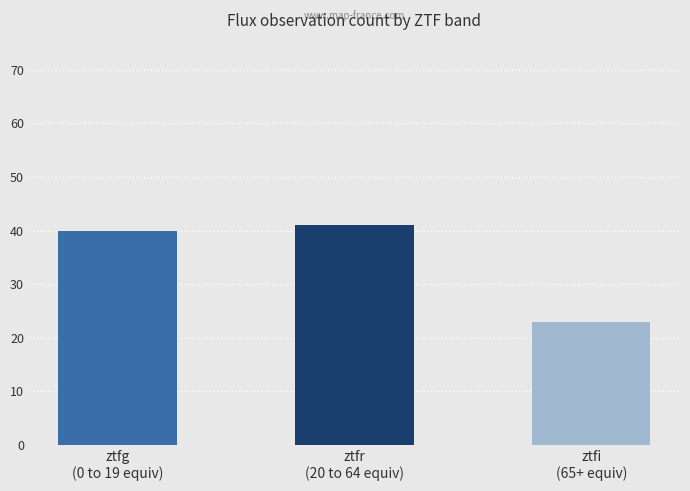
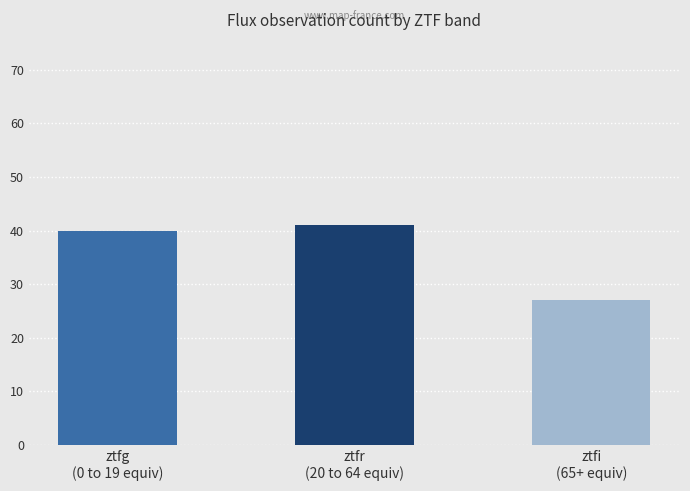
  {
    "ztfg (0 to 19 equiv)": 40,
    "ztfr (20 to 64 equiv)": 41,
-   "ztfi (65+ equiv)": 23
+   "ztfi (65+ equiv)": 27
  }
